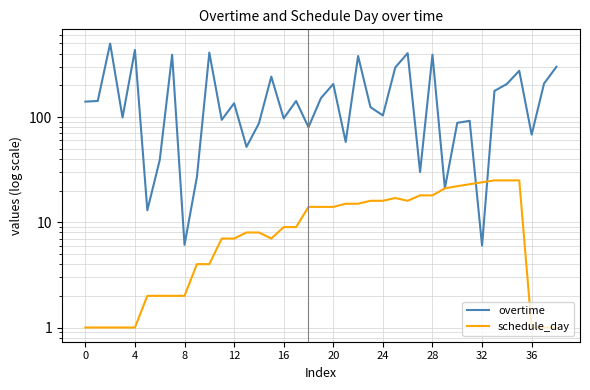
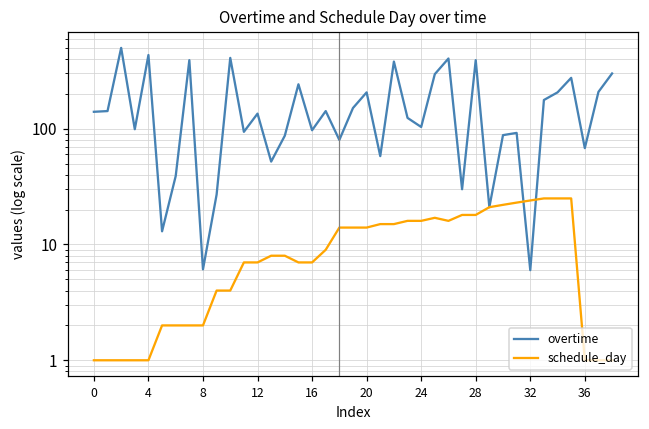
  {
    "overtime": {
      "0": 140,
      "4": 430,
      "8": 6,
      "12": 140,
      "16": 100,
      "20": 210,
      "24": 100,
      "28": 390,
      "32": 6,
      "36": 70
    },
    "schedule_day": {
      "0": 1,
      "4": 1,
      "8": 2,
      "12": 7,
-     "16": 9,
+     "16": 7,
      "20": 14,
      "24": 16,
      "28": 18,
      "32": 24
    }
  }
